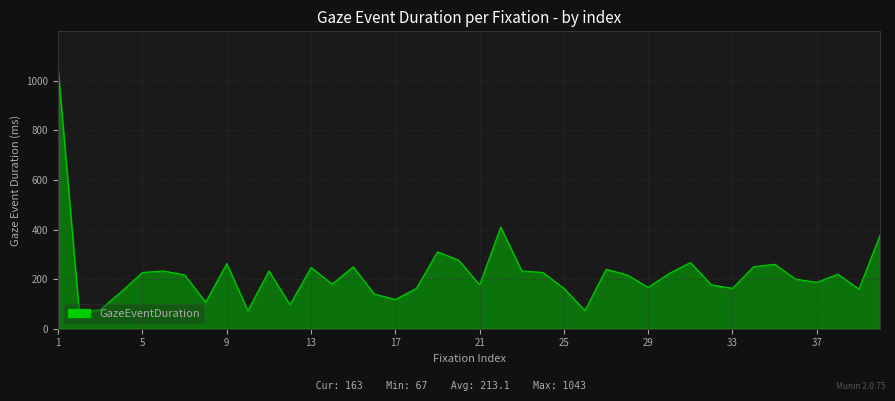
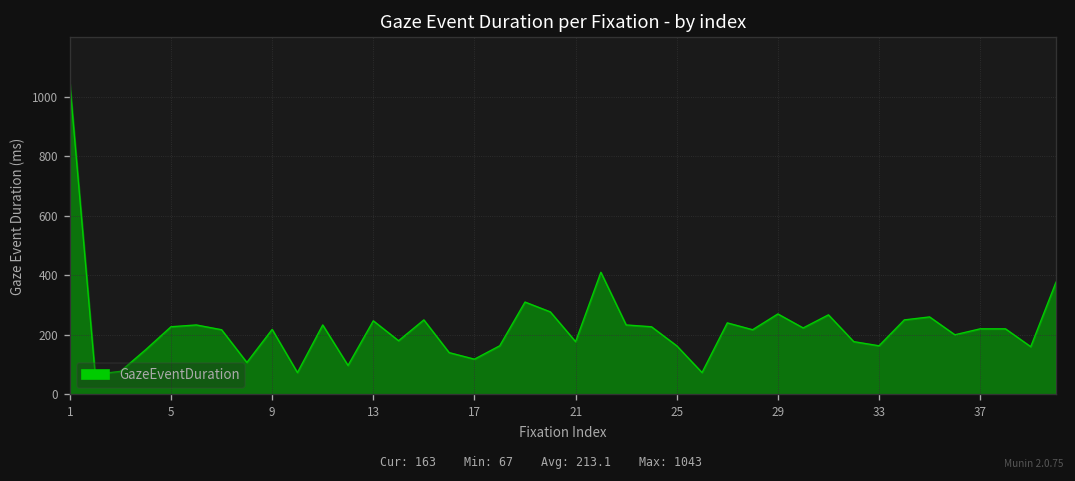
  {
    "1": 1040,
    "5": 230,
-   "9": 260,
+   "9": 220,
    "13": 250,
    "17": 120,
    "21": 180,
    "25": 160,
-   "29": 170,
+   "29": 270,
    "33": 160,
-   "37": 190
+   "37": 220
  }
